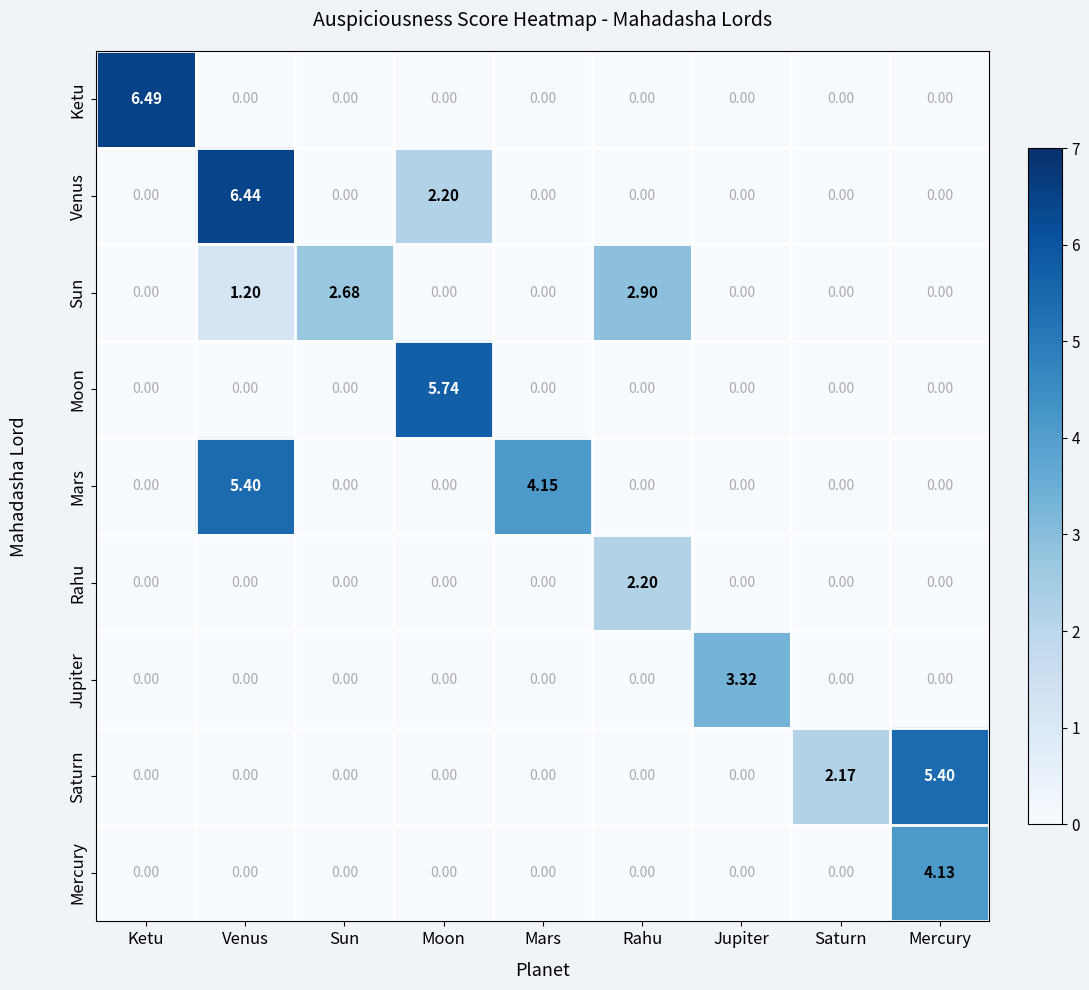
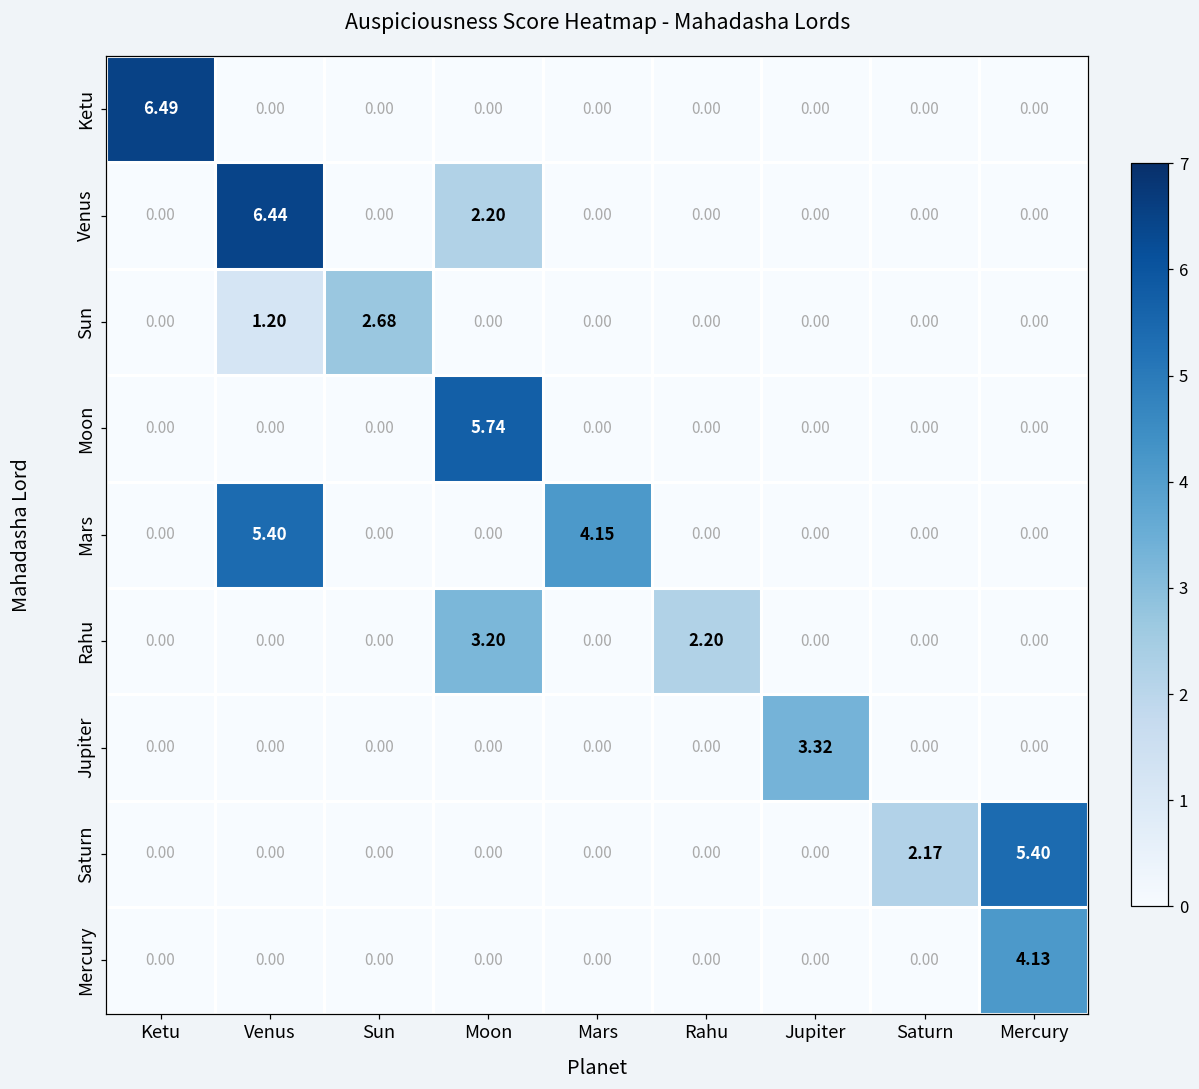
  {
    "Ketu": {
      "Ketu": 6.49,
      "Venus": 0.00,
      "Sun": 0.00,
      "Moon": 0.00,
      "Mars": 0.00,
      "Rahu": 0.00,
      "Jupiter": 0.00,
      "Saturn": 0.00,
      "Mercury": 0.00
    },
    "Venus": {
      "Ketu": 0.00,
      "Venus": 6.44,
      "Sun": 0.00,
      "Moon": 2.20,
      "Mars": 0.00,
      "Rahu": 0.00,
      "Jupiter": 0.00,
      "Saturn": 0.00,
      "Mercury": 0.00
    },
    "Sun": {
      "Ketu": 0.00,
      "Venus": 1.20,
      "Sun": 2.68,
      "Moon": 0.00,
      "Mars": 0.00,
-     "Rahu": 2.90,
+     "Rahu": 0.00,
      "Jupiter": 0.00,
      "Saturn": 0.00,
      "Mercury": 0.00
    },
    "Moon": {
      "Ketu": 0.00,
      "Venus": 0.00,
      "Sun": 0.00,
      "Moon": 5.74,
      "Mars": 0.00,
      "Rahu": 0.00,
      "Jupiter": 0.00,
      "Saturn": 0.00,
      "Mercury": 0.00
    },
    "Mars": {
      "Ketu": 0.00,
      "Venus": 5.40,
      "Sun": 0.00,
      "Moon": 0.00,
      "Mars": 4.15,
      "Rahu": 0.00,
      "Jupiter": 0.00,
      "Saturn": 0.00,
      "Mercury": 0.00
    },
    "Rahu": {
      "Ketu": 0.00,
      "Venus": 0.00,
      "Sun": 0.00,
-     "Moon": 0.00,
+     "Moon": 3.20,
      "Mars": 0.00,
      "Rahu": 2.20,
      "Jupiter": 0.00,
      "Saturn": 0.00,
      "Mercury": 0.00
    },
    "Jupiter": {
      "Ketu": 0.00,
      "Venus": 0.00,
      "Sun": 0.00,
      "Moon": 0.00,
      "Mars": 0.00,
      "Rahu": 0.00,
      "Jupiter": 3.32,
      "Saturn": 0.00,
      "Mercury": 0.00
    },
    "Saturn": {
      "Ketu": 0.00,
      "Venus": 0.00,
      "Sun": 0.00,
      "Moon": 0.00,
      "Mars": 0.00,
      "Rahu": 0.00,
      "Jupiter": 0.00,
      "Saturn": 2.17,
      "Mercury": 5.40
    },
    "Mercury": {
      "Ketu": 0.00,
      "Venus": 0.00,
      "Sun": 0.00,
      "Moon": 0.00,
      "Mars": 0.00,
      "Rahu": 0.00,
      "Jupiter": 0.00,
      "Saturn": 0.00,
      "Mercury": 4.13
    }
  }
